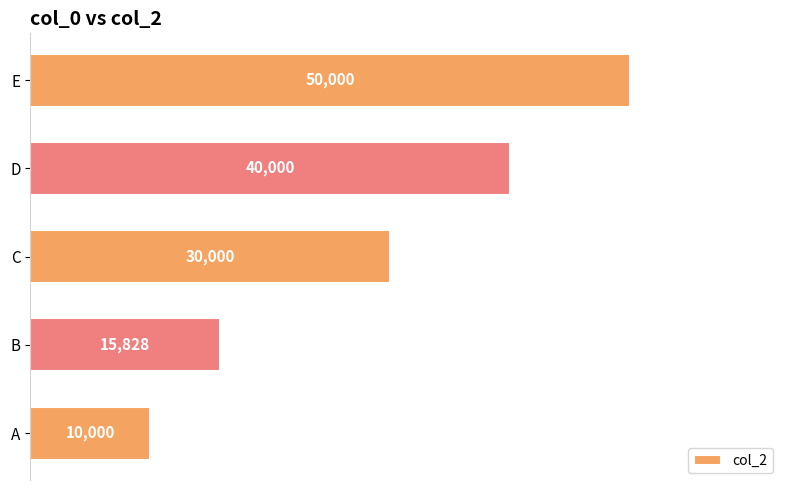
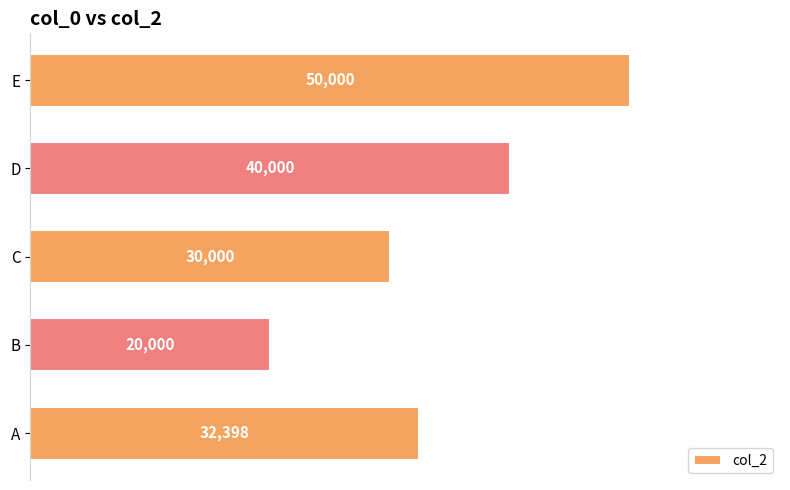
  {
    "E": "50,000",
    "D": "40,000",
    "C": "30,000",
-   "B": "15,828",
-   "A": "10,000"
+   "B": "20,000",
+   "A": "32,398"
  }
